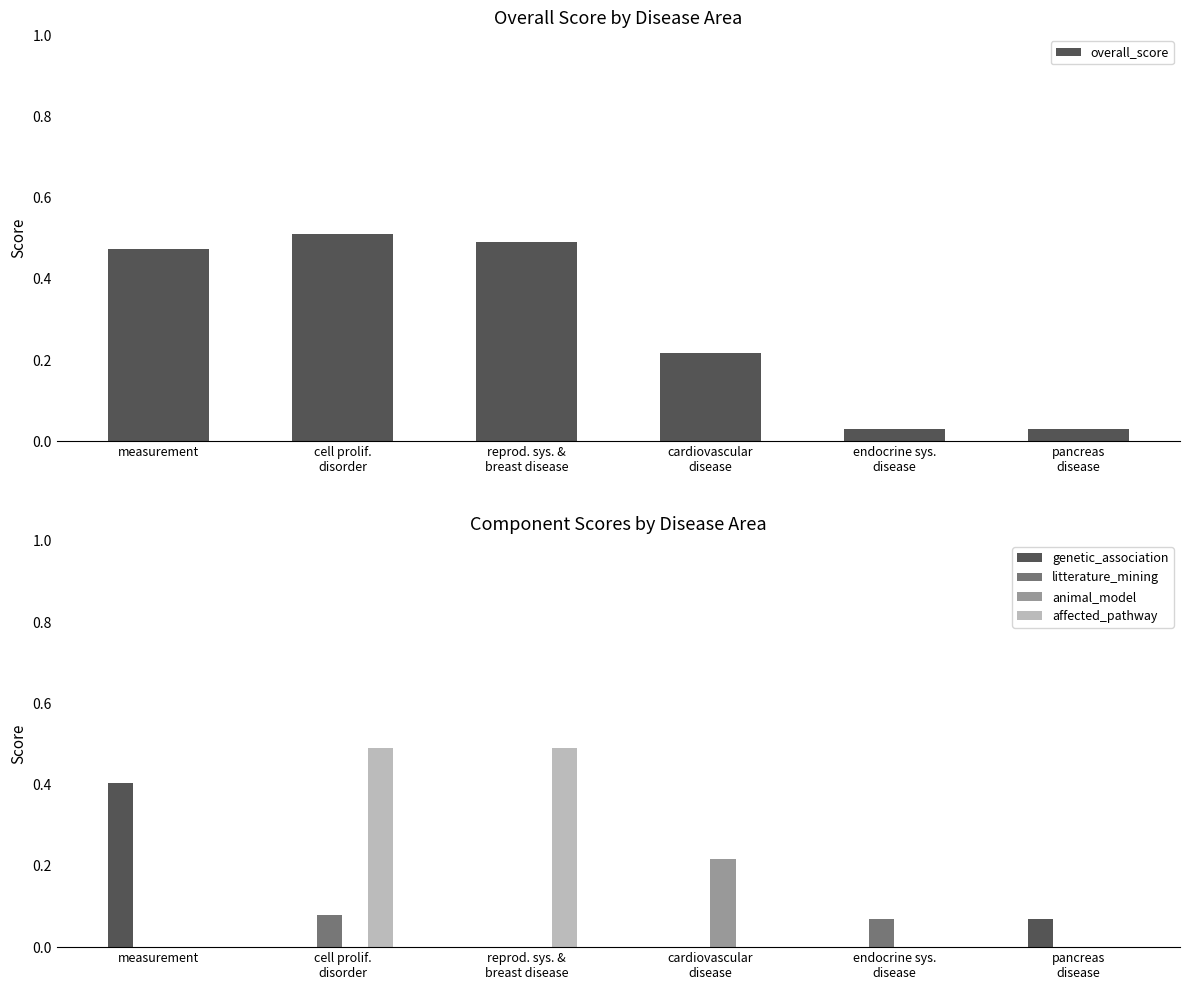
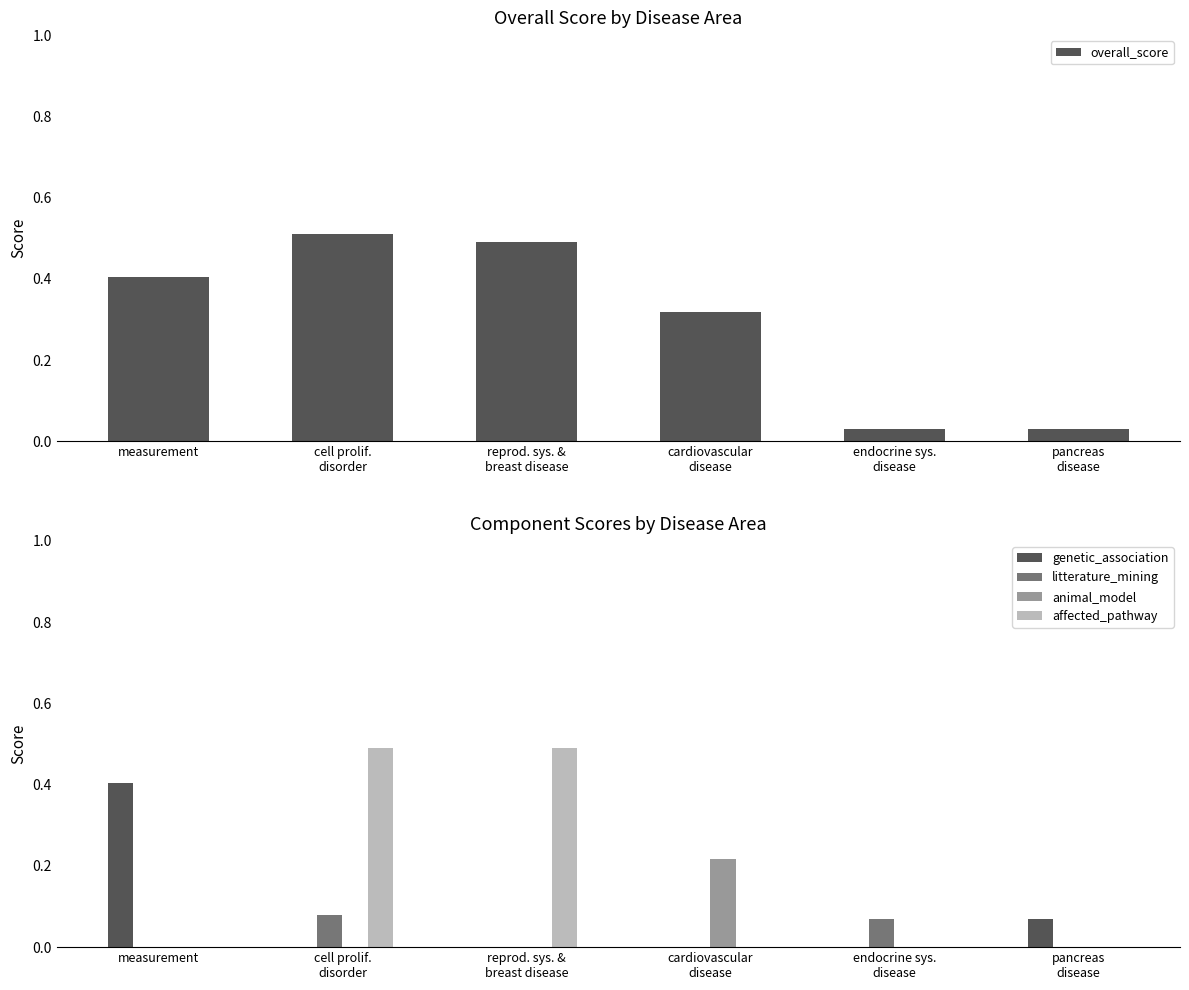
  {
    "Overall Score by Disease Area": {
-     "measurement": 0.47,
+     "measurement": 0.41,
      "cell prolif. disorder": 0.51,
      "reprod. sys. & breast disease": 0.49,
-     "cardiovascular disease": 0.22,
+     "cardiovascular disease": 0.32,
      "endocrine sys. disease": 0.03,
      "pancreas disease": 0.03
    }
  }
